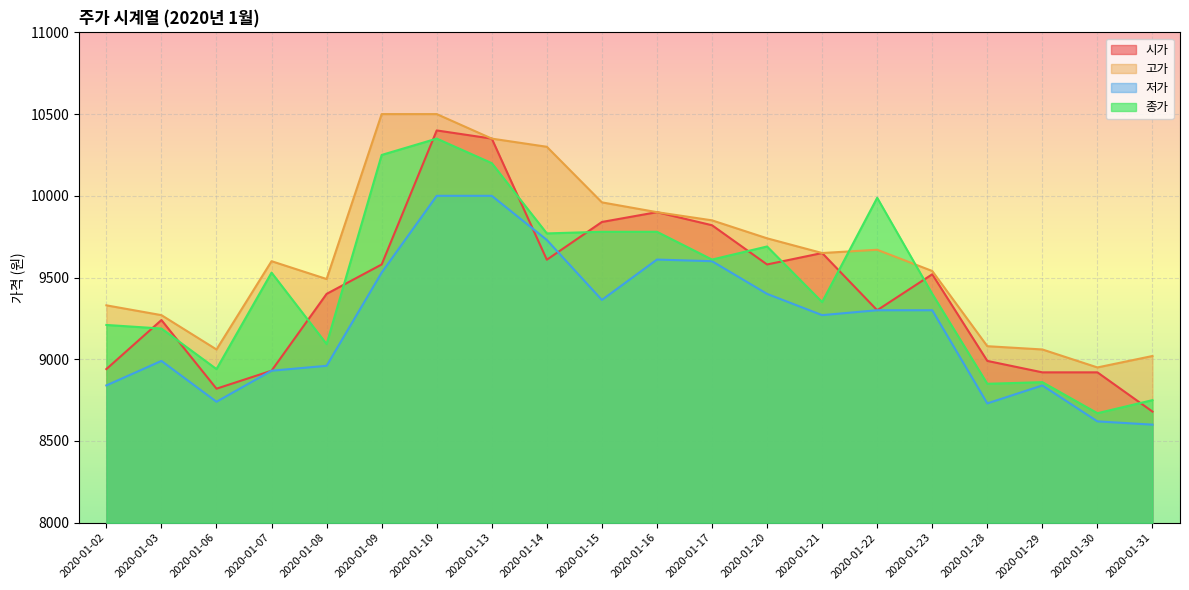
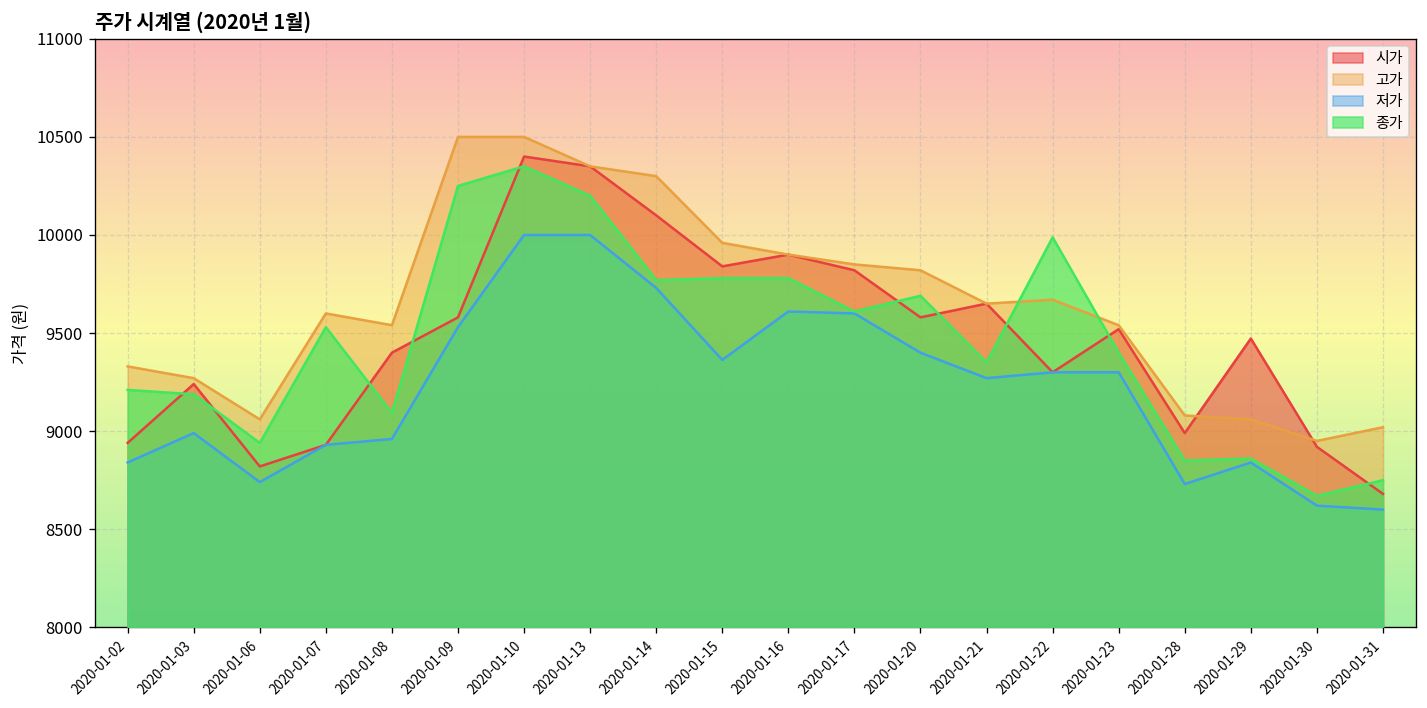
  {
    "시가": {
      "2020-01-02": 8940,
      "2020-01-03": 9240,
      "2020-01-06": 8820,
      "2020-01-08": 9400,
      "2020-01-09": 9580,
      "2020-01-10": 10400,
-     "2020-01-14": 9610,
+     "2020-01-14": 10100,
      "2020-01-15": 9840,
      "2020-01-17": 9820,
      "2020-01-20": 9580,
      "2020-01-23": 9520,
      "2020-01-28": 8990,
-     "2020-01-29": 8920,
+     "2020-01-29": 9470,
      "2020-01-30": 8920,
      "2020-01-31": 8680
    },
    "고가": {
      "2020-01-02": 9330,
      "2020-01-03": 9270,
      "2020-01-06": 9060,
      "2020-01-07": 9600,
-     "2020-01-08": 9490,
+     "2020-01-08": 9540,
      "2020-01-09": 10500,
      "2020-01-10": 10500,
      "2020-01-14": 10300,
      "2020-01-15": 9960,
      "2020-01-17": 9850,
-     "2020-01-20": 9740,
+     "2020-01-20": 9820,
      "2020-01-22": 9670,
      "2020-01-23": 9540,
      "2020-01-28": 9080,
      "2020-01-29": 9060,
      "2020-01-30": 8950,
      "2020-01-31": 9020
    },
    "저가": {
      "2020-01-02": 8840,
      "2020-01-03": 8990,
      "2020-01-06": 8740,
      "2020-01-08": 8960,
      "2020-01-09": 9530,
      "2020-01-10": 10000,
      "2020-01-13": 10000,
      "2020-01-14": 9730,
      "2020-01-15": 9360,
      "2020-01-16": 9610,
      "2020-01-20": 9400,
      "2020-01-21": 9270,
      "2020-01-23": 9300,
      "2020-01-28": 8730,
      "2020-01-29": 8840,
      "2020-01-30": 8620,
      "2020-01-31": 8600
    },
    "종가": {
      "2020-01-02": 9210,
      "2020-01-03": 9190,
      "2020-01-06": 8940,
      "2020-01-07": 9530,
      "2020-01-08": 9090,
      "2020-01-09": 10250,
      "2020-01-10": 10350,
      "2020-01-13": 10200,
      "2020-01-14": 9770,
      "2020-01-15": 9780,
      "2020-01-16": 9780,
      "2020-01-20": 9690,
      "2020-01-21": 9350,
      "2020-01-22": 9990,
      "2020-01-23": 9400,
      "2020-01-28": 8850,
      "2020-01-29": 8860,
      "2020-01-30": 8670,
      "2020-01-31": 8750
    }
  }
